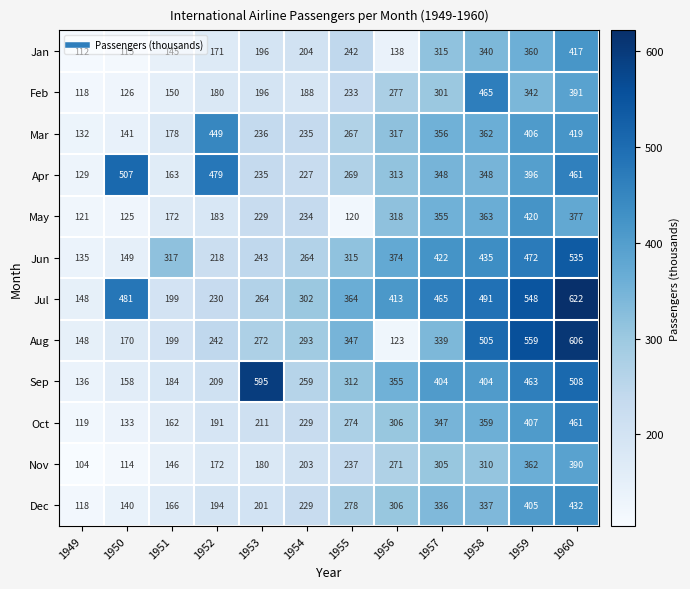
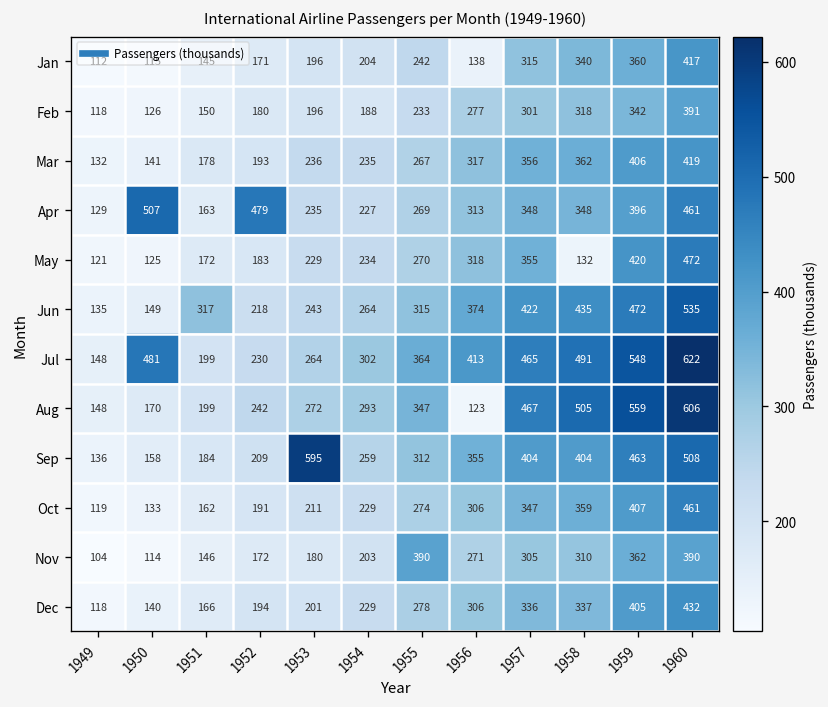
  {
    "Jan": {
      "1952": 171,
      "1953": 196,
      "1954": 204,
      "1955": 242,
      "1956": 138,
      "1957": 315,
      "1958": 340,
      "1959": 360,
      "1960": 417
    },
    "Feb": {
      "1949": 118,
      "1950": 126,
      "1951": 150,
      "1952": 180,
      "1953": 196,
      "1954": 188,
      "1955": 233,
      "1956": 277,
      "1957": 301,
-     "1958": 465,
+     "1958": 318,
      "1959": 342,
      "1960": 391
    },
    "Mar": {
      "1949": 132,
      "1950": 141,
      "1951": 178,
-     "1952": 449,
+     "1952": 193,
      "1953": 236,
      "1954": 235,
      "1955": 267,
      "1956": 317,
      "1957": 356,
      "1958": 362,
      "1959": 406,
      "1960": 419
    },
    "Apr": {
      "1949": 129,
      "1950": 507,
      "1951": 163,
      "1952": 479,
      "1953": 235,
      "1954": 227,
      "1955": 269,
      "1956": 313,
      "1957": 348,
      "1958": 348,
      "1959": 396,
      "1960": 461
    },
    "May": {
      "1949": 121,
      "1950": 125,
      "1951": 172,
      "1952": 183,
      "1953": 229,
      "1954": 234,
-     "1955": 120,
+     "1955": 270,
      "1956": 318,
      "1957": 355,
-     "1958": 363,
+     "1958": 132,
      "1959": 420,
-     "1960": 377
+     "1960": 472
    },
    "Jun": {
      "1949": 135,
      "1950": 149,
      "1951": 317,
      "1952": 218,
      "1953": 243,
      "1954": 264,
      "1955": 315,
      "1956": 374,
      "1957": 422,
      "1958": 435,
      "1959": 472,
      "1960": 535
    },
    "Jul": {
      "1949": 148,
      "1950": 481,
      "1951": 199,
      "1952": 230,
      "1953": 264,
      "1954": 302,
      "1955": 364,
      "1956": 413,
      "1957": 465,
      "1958": 491,
      "1959": 548,
      "1960": 622
    },
    "Aug": {
      "1949": 148,
      "1950": 170,
      "1951": 199,
      "1952": 242,
      "1953": 272,
      "1954": 293,
      "1955": 347,
      "1956": 123,
-     "1957": 339,
+     "1957": 467,
      "1958": 505,
      "1959": 559,
      "1960": 606
    },
    "Sep": {
      "1949": 136,
      "1950": 158,
      "1951": 184,
      "1952": 209,
      "1953": 595,
      "1954": 259,
      "1955": 312,
      "1956": 355,
      "1957": 404,
      "1958": 404,
      "1959": 463,
      "1960": 508
    },
    "Oct": {
      "1949": 119,
      "1950": 133,
      "1951": 162,
      "1952": 191,
      "1953": 211,
      "1954": 229,
      "1955": 274,
      "1956": 306,
      "1957": 347,
      "1958": 359,
      "1959": 407,
      "1960": 461
    },
    "Nov": {
      "1949": 104,
      "1950": 114,
      "1951": 146,
      "1952": 172,
      "1953": 180,
      "1954": 203,
-     "1955": 237,
+     "1955": 390,
      "1956": 271,
      "1957": 305,
      "1958": 310,
      "1959": 362,
      "1960": 390
    },
    "Dec": {
      "1949": 118,
      "1950": 140,
      "1951": 166,
      "1952": 194,
      "1953": 201,
      "1954": 229,
      "1955": 278,
      "1956": 306,
      "1957": 336,
      "1958": 337,
      "1959": 405,
      "1960": 432
    }
  }
